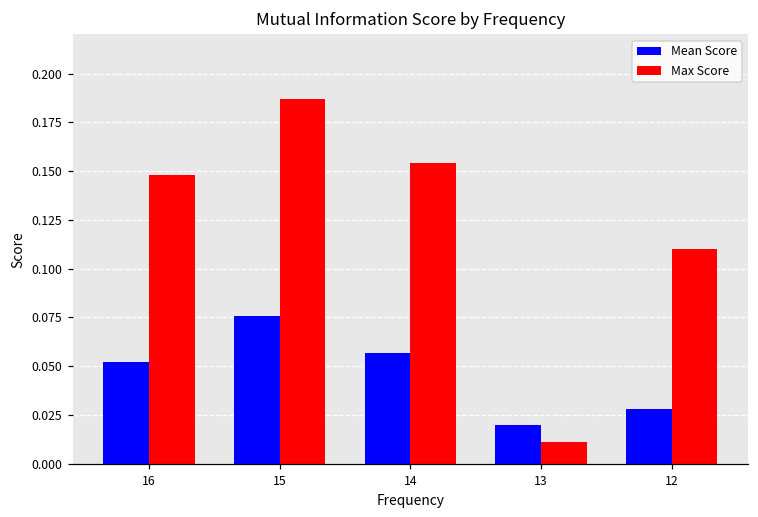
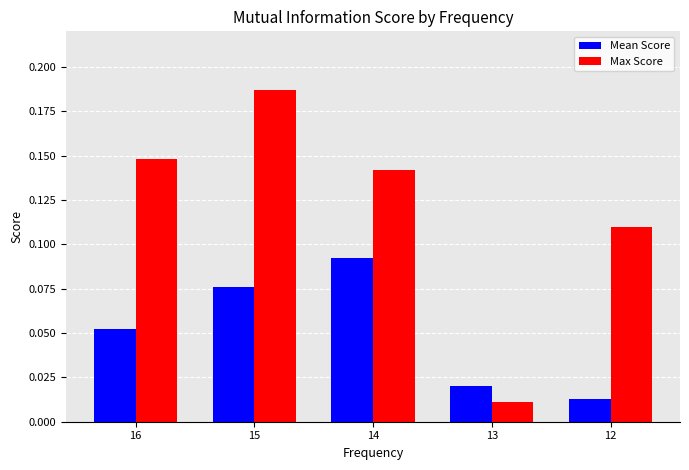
  {
    "Mean Score": {
      "16": 0.052,
      "15": 0.076,
-     "14": 0.057,
+     "14": 0.092,
      "13": 0.020,
-     "12": 0.028
+     "12": 0.013
    },
    "Max Score": {
      "16": 0.148,
      "15": 0.187,
-     "14": 0.154,
+     "14": 0.142,
      "13": 0.011,
      "12": 0.110
    }
  }
